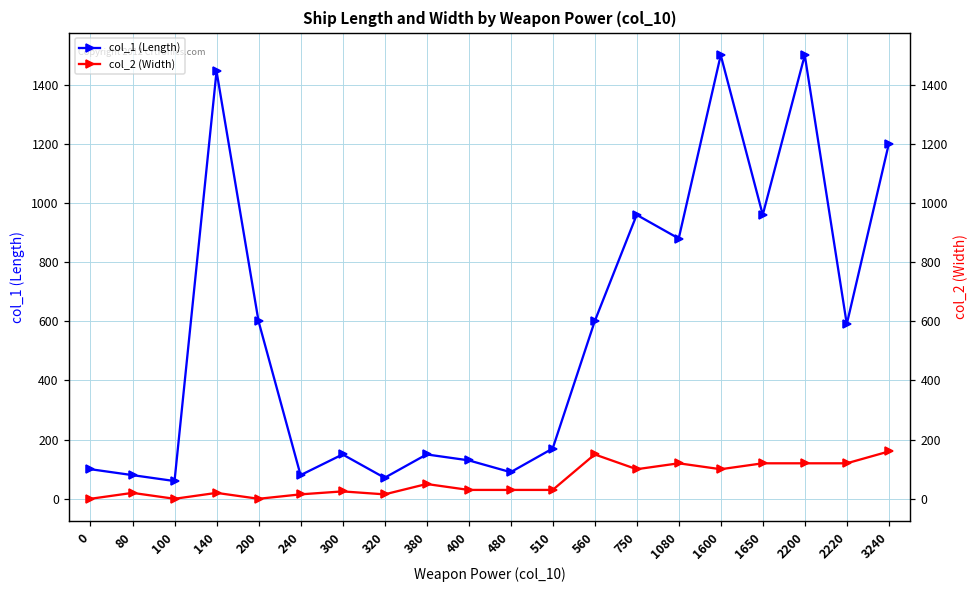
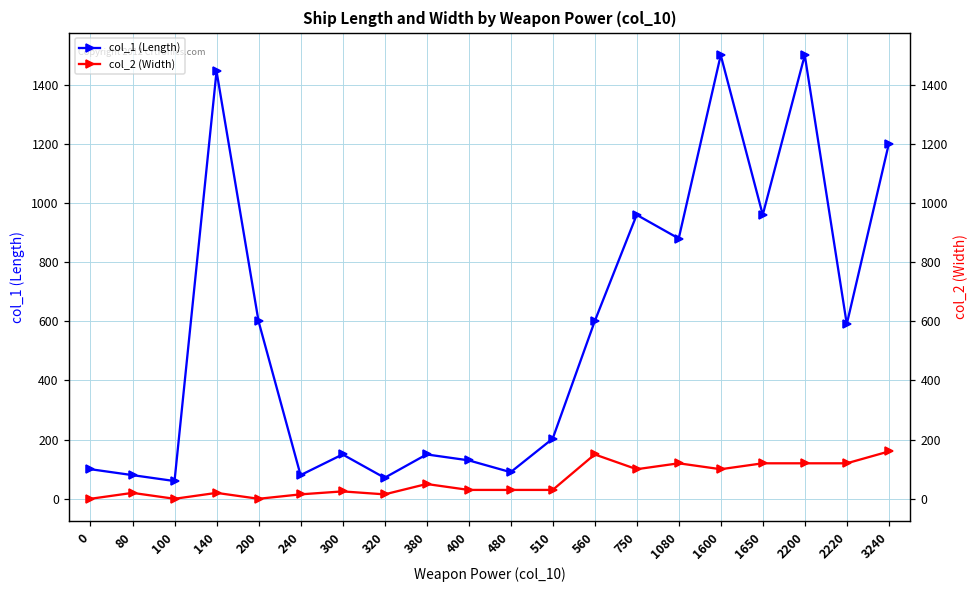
  {
    "col_1 (Length)": {
      "0": 100,
      "80": 80,
      "100": 60,
      "200": 600,
      "240": 80,
      "300": 150,
      "320": 70,
      "380": 150,
      "400": 130,
      "480": 90,
-     "510": 170,
+     "510": 200,
      "560": 600,
      "750": 960,
      "1080": 880,
      "1600": 1500,
      "1650": 960,
      "2200": 1500,
      "2220": 590,
      "3240": 1200
    },
    "col_2 (Width)": {
      "0": 0,
      "80": 20,
      "100": 0,
      "140": 20,
      "200": 0,
      "240": 20,
      "300": 30,
      "320": 20,
      "380": 50,
      "400": 30,
      "480": 30,
      "510": 30,
      "560": 150,
      "750": 100,
      "1080": 120,
      "1600": 100,
      "1650": 120,
      "2200": 120,
      "2220": 120,
      "3240": 160
    }
  }
